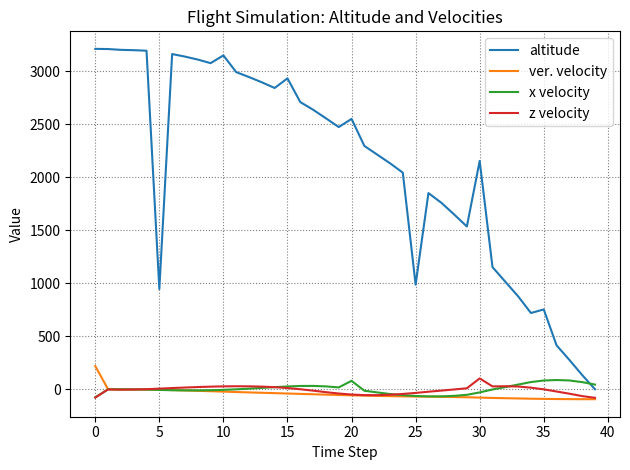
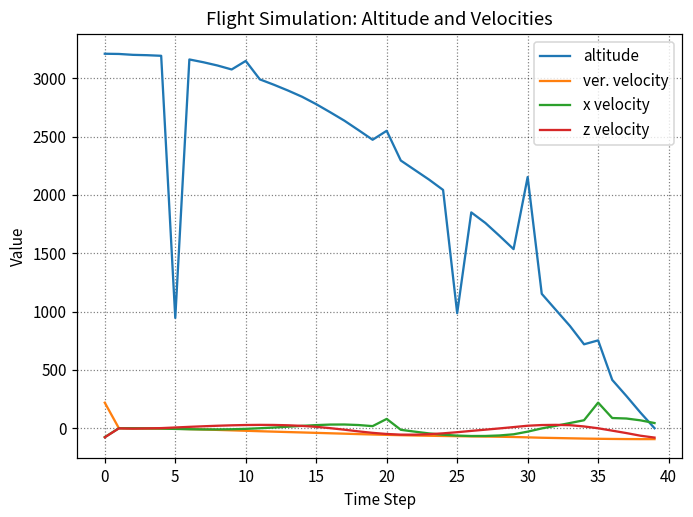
  {
    "altitude": {
      "0": 3210,
      "5": 950,
      "10": 3150,
-     "15": 2930,
+     "15": 2780,
      "20": 2550,
      "25": 990,
      "30": 2150,
      "35": 750
    },
    "ver. velocity": {
      "0": 220,
      "15": -40,
      "30": -80,
      "35": -90
    },
    "x velocity": {
      "20": 80,
      "30": -30,
-     "35": 80
+     "35": 220
    },
    "z velocity": {
      "10": 30,
      "25": -30,
-     "30": 100,
+     "30": 20,
      "35": 0
    }
  }
